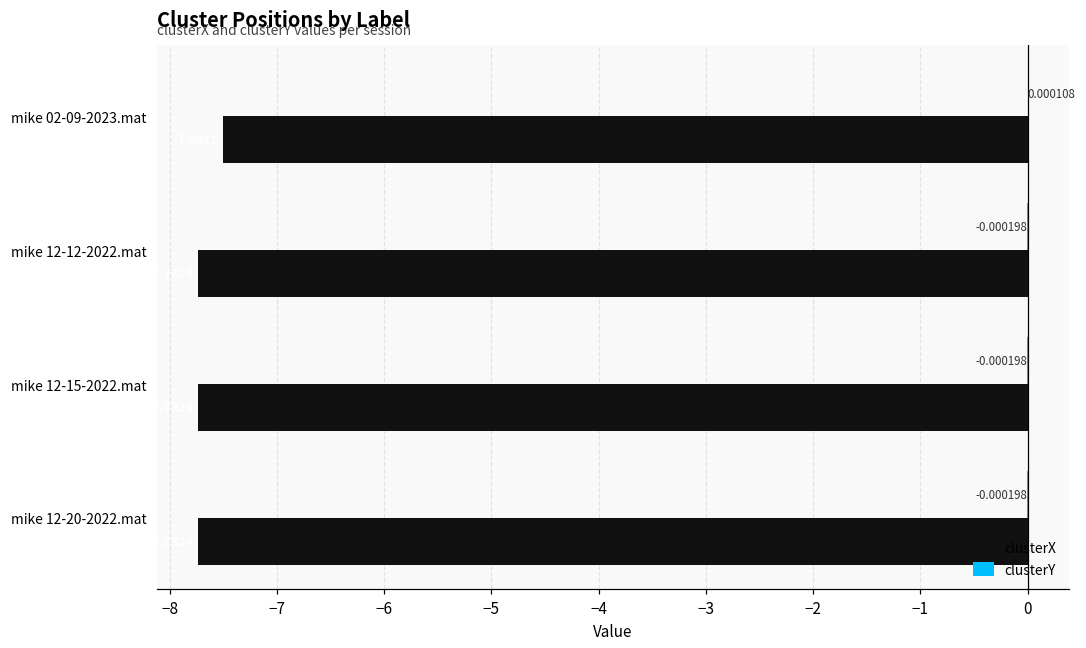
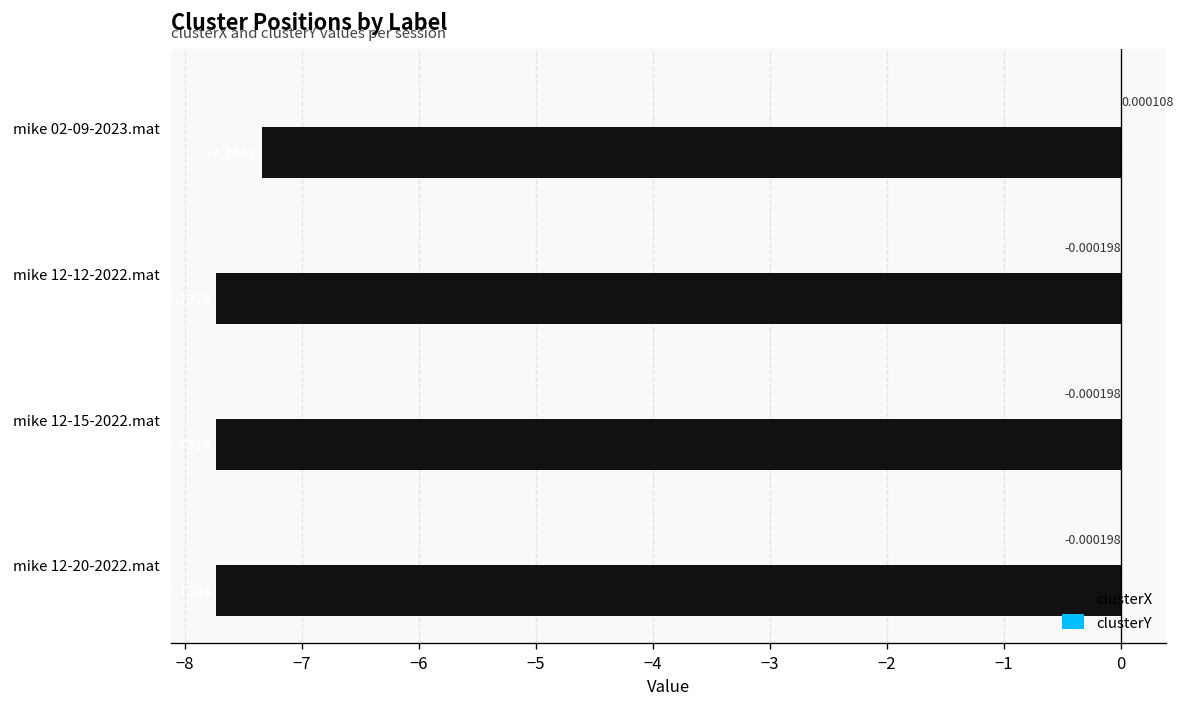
  {
    "clusterX": {
-     "mike 02-09-2023.mat": -7.5,
+     "mike 02-09-2023.mat": -7.3,
      "mike 12-12-2022.mat": -7.7,
      "mike 12-15-2022.mat": -7.7,
      "mike 12-20-2022.mat": -7.7
    },
    "clusterY": {
      "mike 02-09-2023.mat": 0.000108,
      "mike 12-12-2022.mat": -0.000198,
      "mike 12-15-2022.mat": -0.000198,
      "mike 12-20-2022.mat": -0.000198
    }
  }
